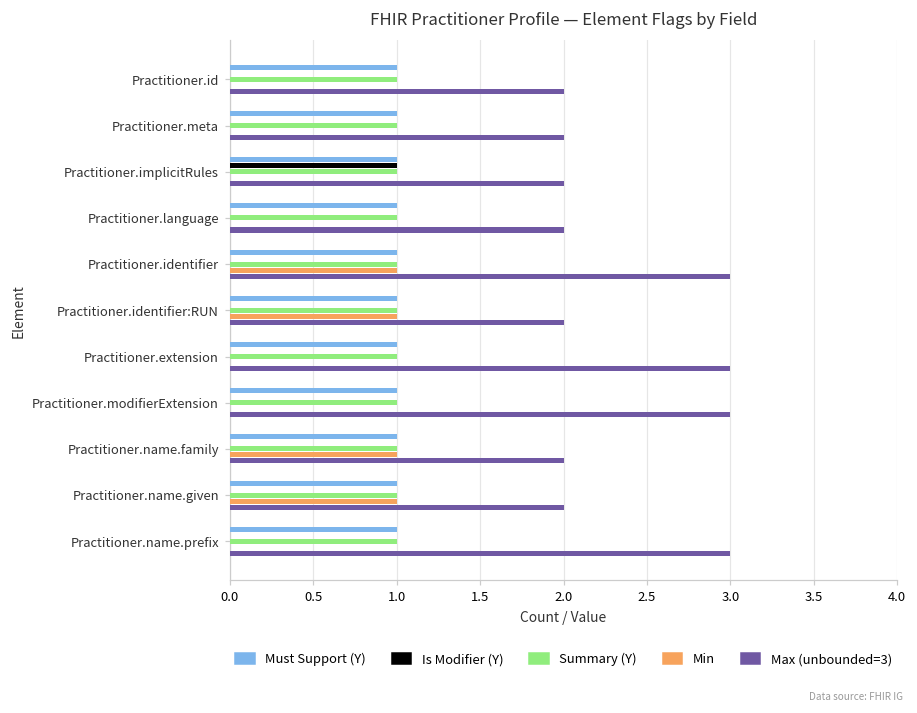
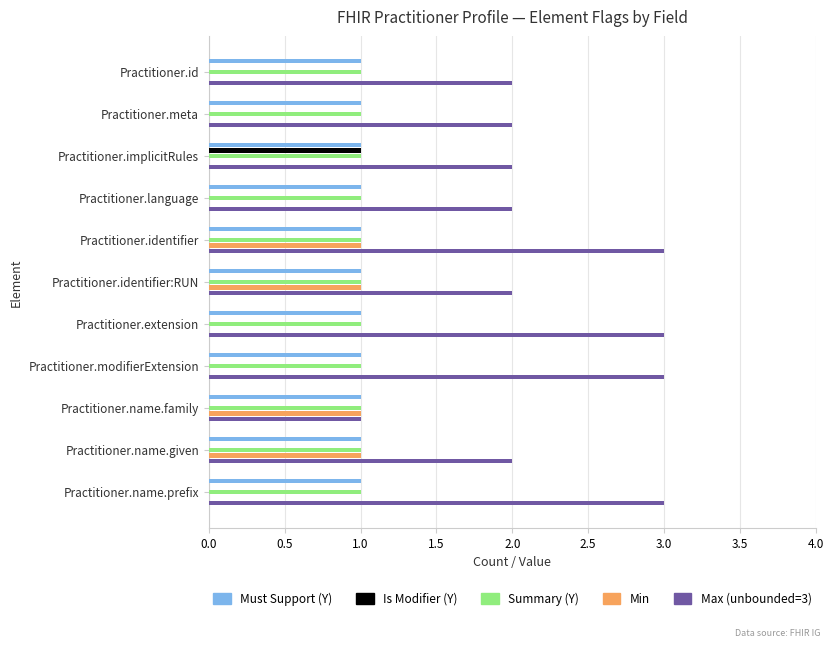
  {
    "Must Support (Y)": {
      "Practitioner.id": 1,
      "Practitioner.meta": 1,
      "Practitioner.implicitRules": 1,
      "Practitioner.language": 1,
      "Practitioner.identifier": 1,
      "Practitioner.identifier:RUN": 1,
      "Practitioner.extension": 1,
      "Practitioner.modifierExtension": 1,
      "Practitioner.name.family": 1,
      "Practitioner.name.given": 1,
      "Practitioner.name.prefix": 1
    },
    "Is Modifier (Y)": {
      "Practitioner.id": 0,
      "Practitioner.meta": 0,
      "Practitioner.implicitRules": 1,
      "Practitioner.language": 0,
      "Practitioner.identifier": 0,
      "Practitioner.identifier:RUN": 0,
      "Practitioner.extension": 0,
      "Practitioner.modifierExtension": 0,
      "Practitioner.name.family": 0,
      "Practitioner.name.given": 0,
      "Practitioner.name.prefix": 0
    },
    "Summary (Y)": {
      "Practitioner.id": 1,
      "Practitioner.meta": 1,
      "Practitioner.implicitRules": 1,
      "Practitioner.language": 1,
      "Practitioner.identifier": 1,
      "Practitioner.identifier:RUN": 1,
      "Practitioner.extension": 1,
      "Practitioner.modifierExtension": 1,
      "Practitioner.name.family": 1,
      "Practitioner.name.given": 1,
      "Practitioner.name.prefix": 1
    },
    "Min": {
      "Practitioner.id": 0,
      "Practitioner.meta": 0,
      "Practitioner.implicitRules": 0,
      "Practitioner.language": 0,
      "Practitioner.identifier": 1,
      "Practitioner.identifier:RUN": 1,
      "Practitioner.extension": 0,
      "Practitioner.modifierExtension": 0,
      "Practitioner.name.family": 1,
      "Practitioner.name.given": 1,
      "Practitioner.name.prefix": 0
    },
    "Max (unbounded=3)": {
      "Practitioner.id": 2,
      "Practitioner.meta": 2,
      "Practitioner.implicitRules": 2,
      "Practitioner.language": 2,
      "Practitioner.identifier": 3,
      "Practitioner.identifier:RUN": 2,
      "Practitioner.extension": 3,
      "Practitioner.modifierExtension": 3,
-     "Practitioner.name.family": 2,
+     "Practitioner.name.family": 1,
      "Practitioner.name.given": 2,
      "Practitioner.name.prefix": 3
    }
  }
